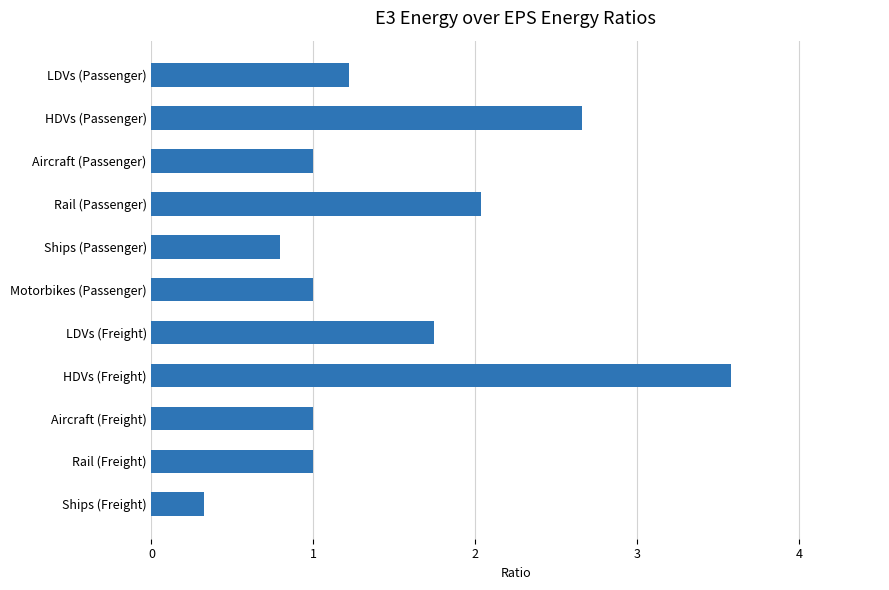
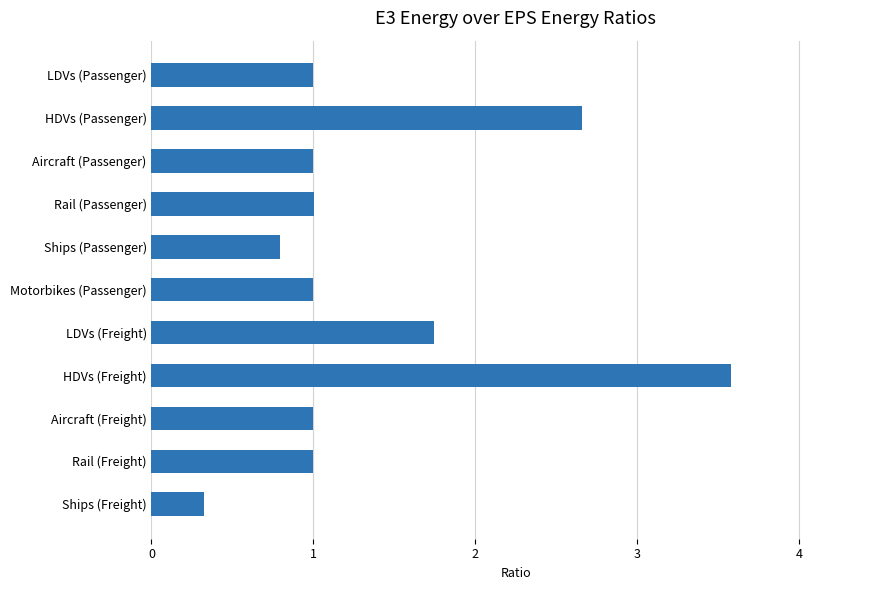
  {
-   "LDVs (Passenger)": 1.22,
+   "LDVs (Passenger)": 1.00,
    "HDVs (Passenger)": 2.66,
    "Aircraft (Passenger)": 1.00,
-   "Rail (Passenger)": 2.04,
+   "Rail (Passenger)": 1.00,
    "Ships (Passenger)": 0.79,
    "Motorbikes (Passenger)": 1.00,
    "LDVs (Freight)": 1.75,
    "HDVs (Freight)": 3.58,
    "Aircraft (Freight)": 1.00,
    "Rail (Freight)": 1.00,
    "Ships (Freight)": 0.32
  }
